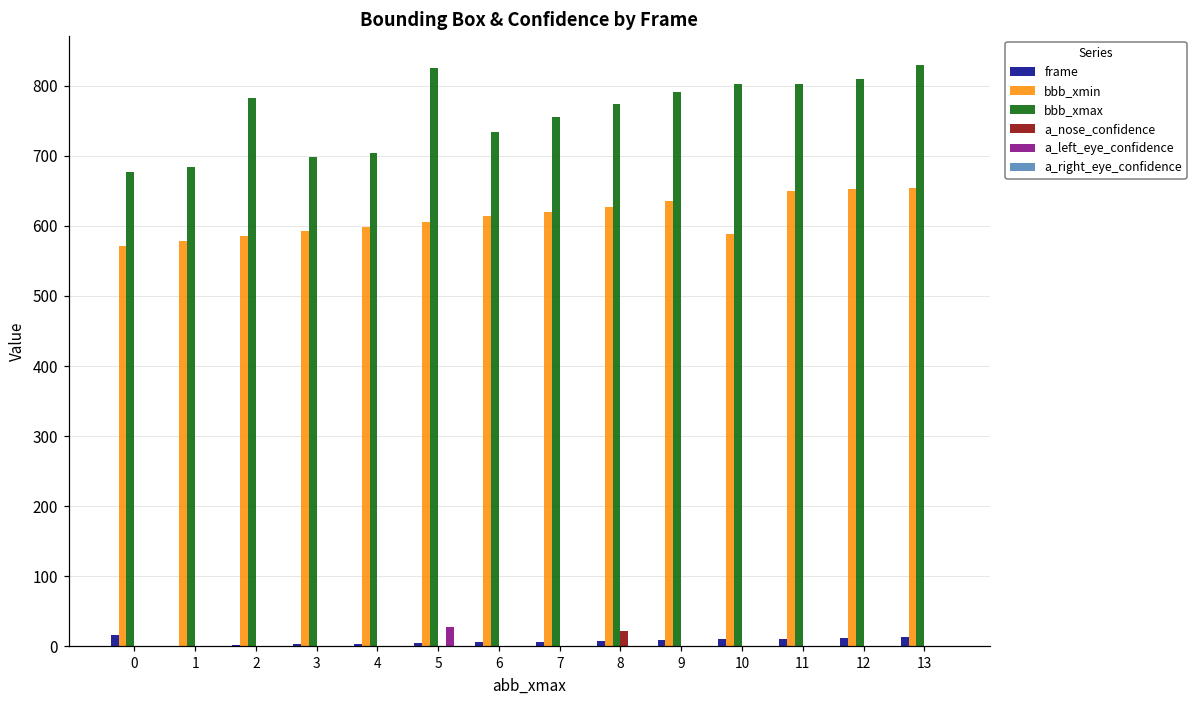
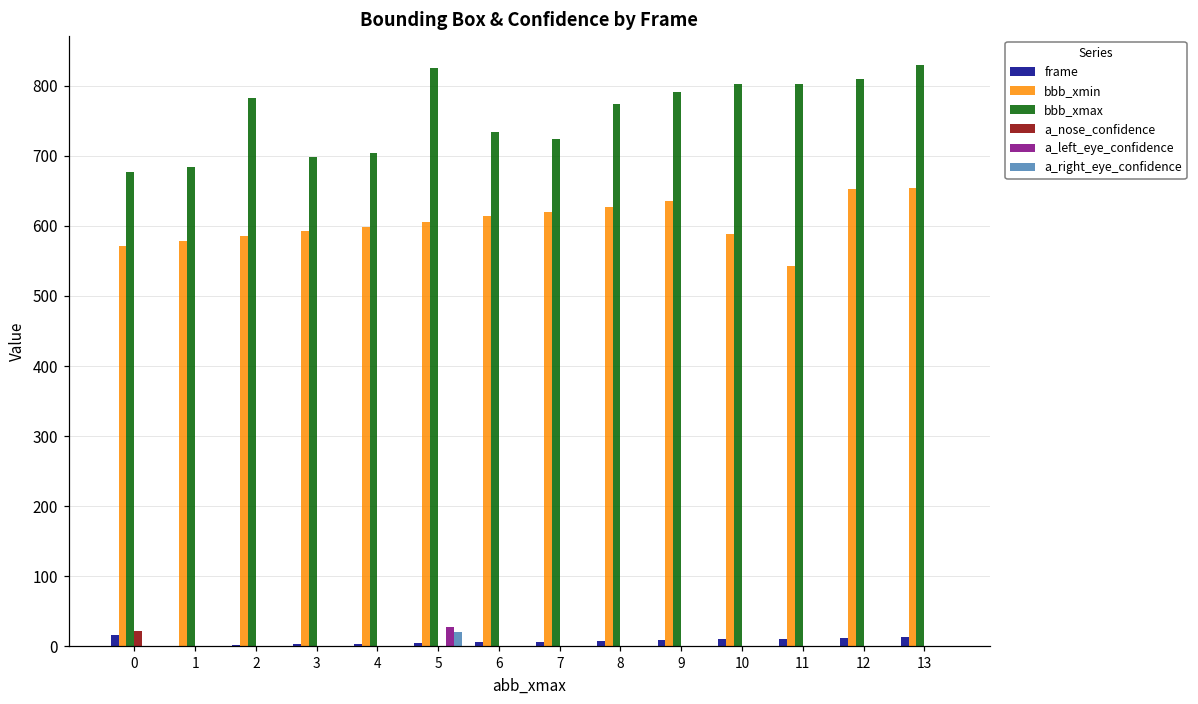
  {
    "frame": {
      "0": 20,
      "4": 0,
      "5": 10,
      "6": 10,
      "7": 10,
      "8": 10,
      "9": 10,
      "10": 10,
      "11": 10,
      "12": 10,
      "13": 10
    },
    "bbb_xmin": {
      "0": 570,
      "1": 580,
      "2": 590,
      "3": 590,
      "4": 600,
      "5": 610,
      "6": 610,
      "7": 620,
      "8": 630,
      "9": 640,
      "10": 590,
-     "11": 650,
+     "11": 540,
      "12": 650,
      "13": 650
    },
    "bbb_xmax": {
      "0": 680,
      "1": 680,
      "2": 780,
      "3": 700,
      "4": 700,
      "5": 830,
      "6": 730,
-     "7": 760,
+     "7": 720,
      "8": 770,
      "9": 790,
      "10": 800,
      "11": 800,
      "12": 810,
      "13": 830
    },
    "a_nose_confidence": {
-     "0": 0,
-     "8": 20
+     "0": 20,
+     "8": 0
    },
    "a_left_eye_confidence": {
      "5": 30
    },
    "a_right_eye_confidence": {
-     "5": 0
+     "5": 20
    }
  }
